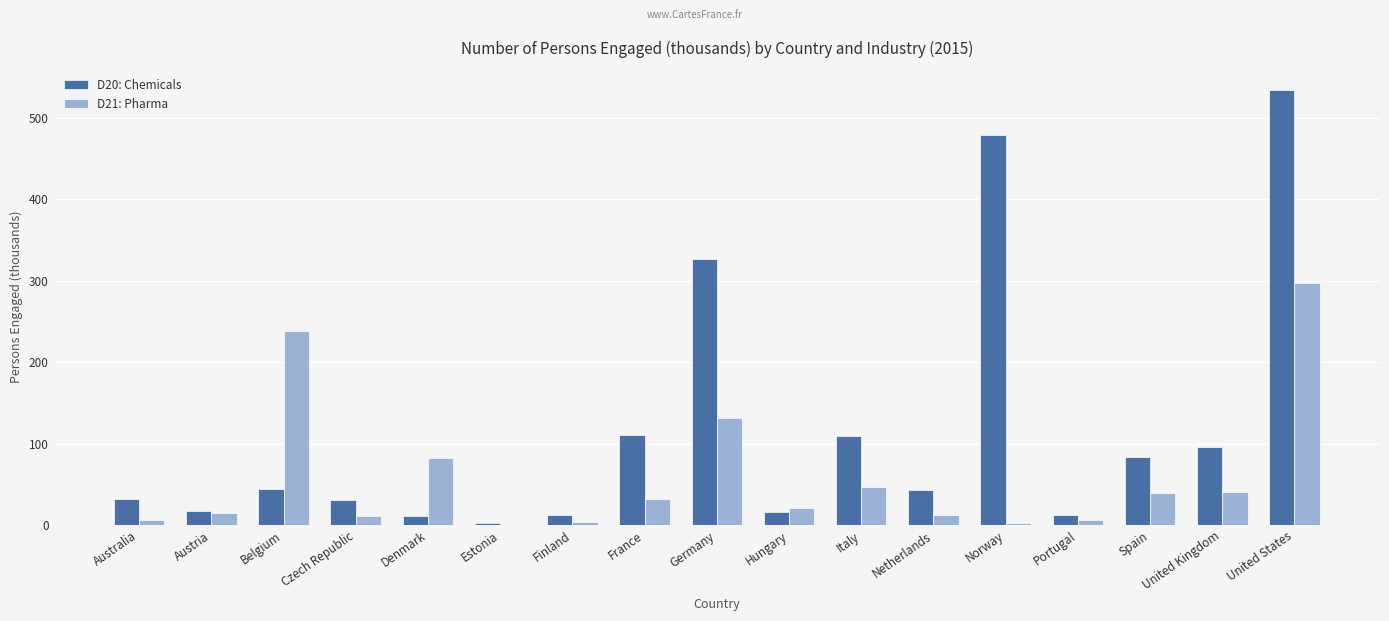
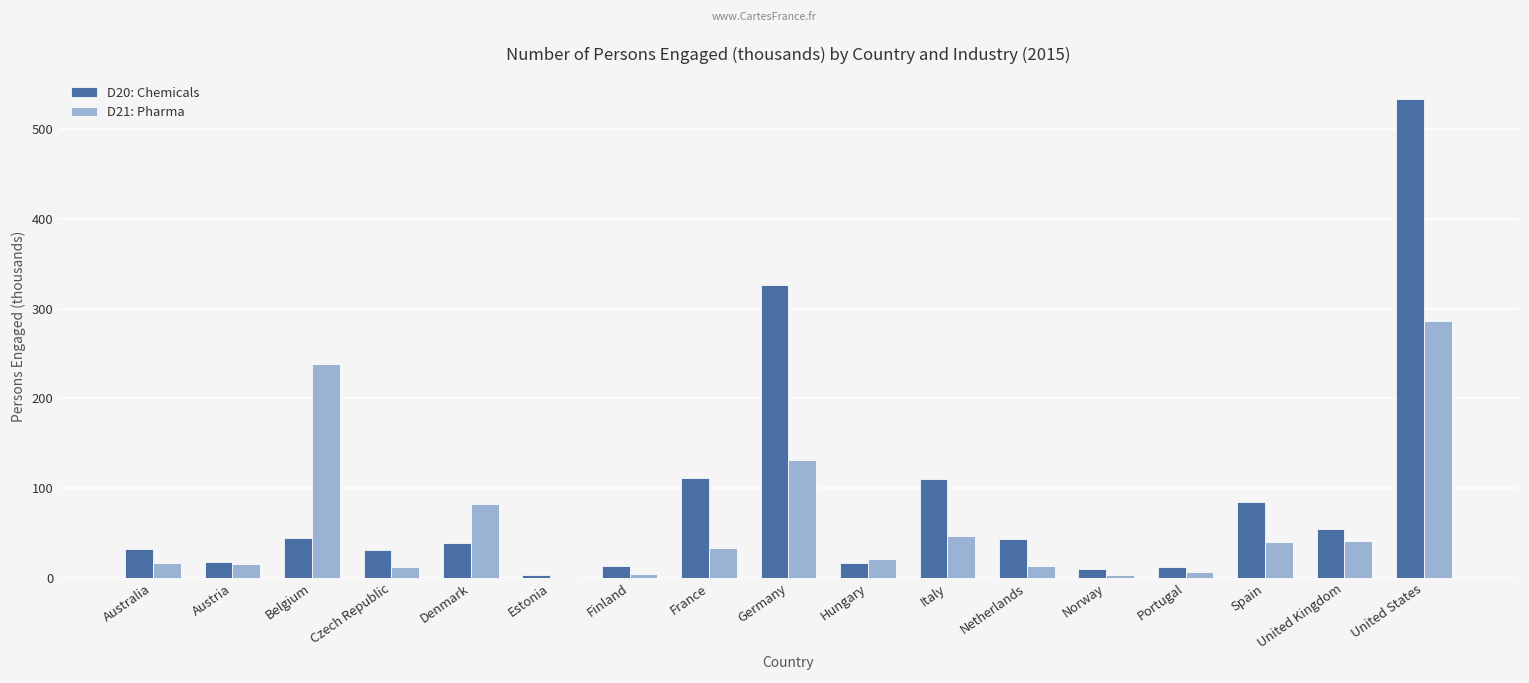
  {
    "D20: Chemicals": {
      "Australia": 30,
      "Austria": 20,
      "Belgium": 40,
      "Czech Republic": 30,
-     "Denmark": 10,
+     "Denmark": 40,
      "Estonia": 0,
      "Finland": 10,
      "France": 110,
      "Germany": 330,
      "Hungary": 20,
      "Italy": 110,
      "Netherlands": 40,
-     "Norway": 480,
+     "Norway": 10,
      "Portugal": 10,
      "Spain": 80,
-     "United Kingdom": 100,
+     "United Kingdom": 50,
      "United States": 530
    },
    "D21: Pharma": {
-     "Australia": 10,
+     "Australia": 20,
      "Austria": 20,
      "Belgium": 240,
      "Czech Republic": 10,
      "Denmark": 80,
      "Finland": 0,
      "France": 30,
      "Germany": 130,
      "Hungary": 20,
      "Italy": 50,
      "Netherlands": 10,
      "Portugal": 10,
      "Spain": 40,
      "United Kingdom": 40,
-     "United States": 300
+     "United States": 290
    }
  }
